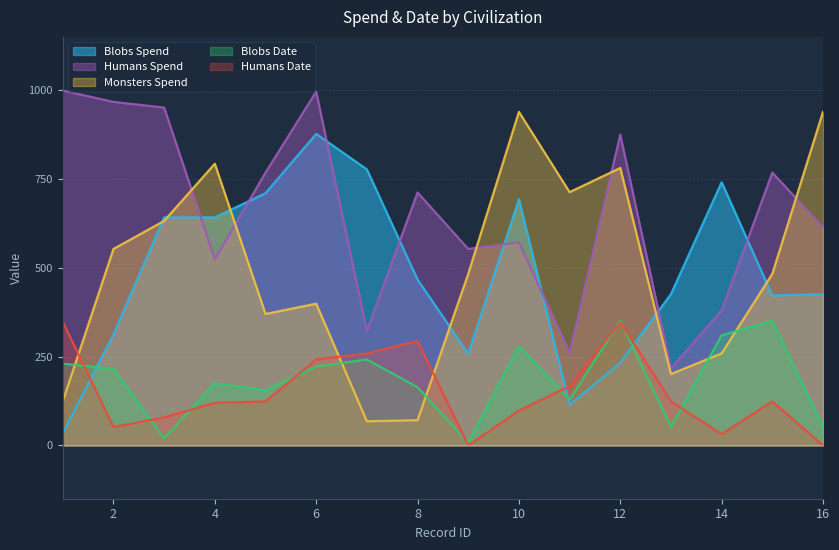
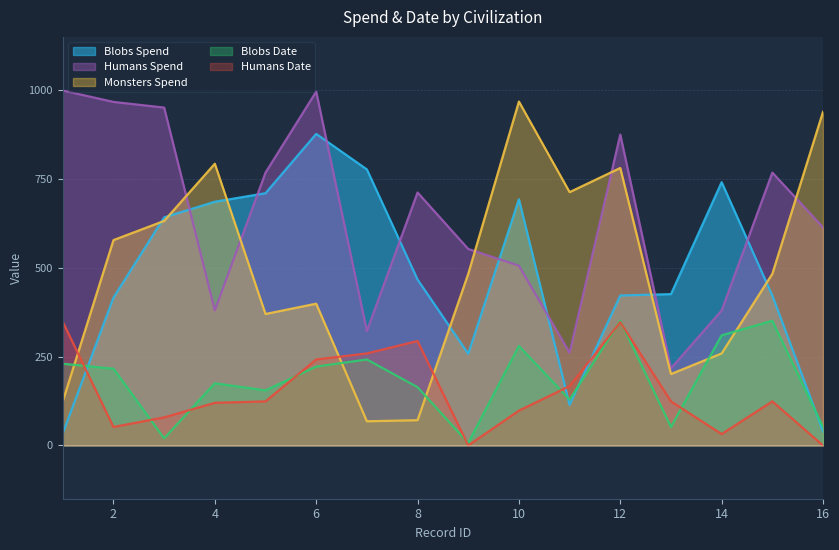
  {
    "Blobs Spend": {
-     "2": 310,
-     "4": 640,
+     "2": 420,
+     "4": 690,
      "6": 880,
      "8": 470,
      "10": 690,
-     "12": 230,
+     "12": 420,
      "14": 740,
-     "16": 430
+     "16": 40
    },
    "Humans Spend": {
      "2": 970,
-     "4": 520,
+     "4": 380,
      "6": 1000,
      "8": 710,
-     "10": 570,
+     "10": 510,
      "12": 880,
      "14": 380,
      "16": 610
    },
    "Monsters Spend": {
-     "2": 550,
+     "2": 580,
      "4": 790,
      "6": 400,
      "8": 70,
-     "10": 940,
+     "10": 970,
      "12": 780,
      "14": 260,
      "16": 940
    },
    "Blobs Date": {
      "2": 220,
      "4": 180,
      "6": 220,
      "8": 160,
      "10": 280,
      "14": 310,
      "16": 50
    },
    "Humans Date": {
      "2": 50,
      "4": 120,
      "6": 240,
      "8": 290,
      "10": 100,
      "14": 30,
      "16": 0
    }
  }
